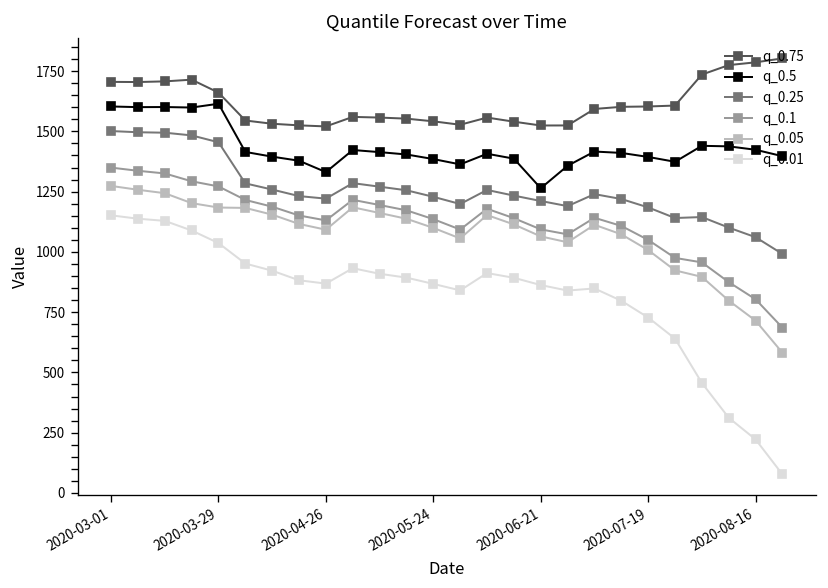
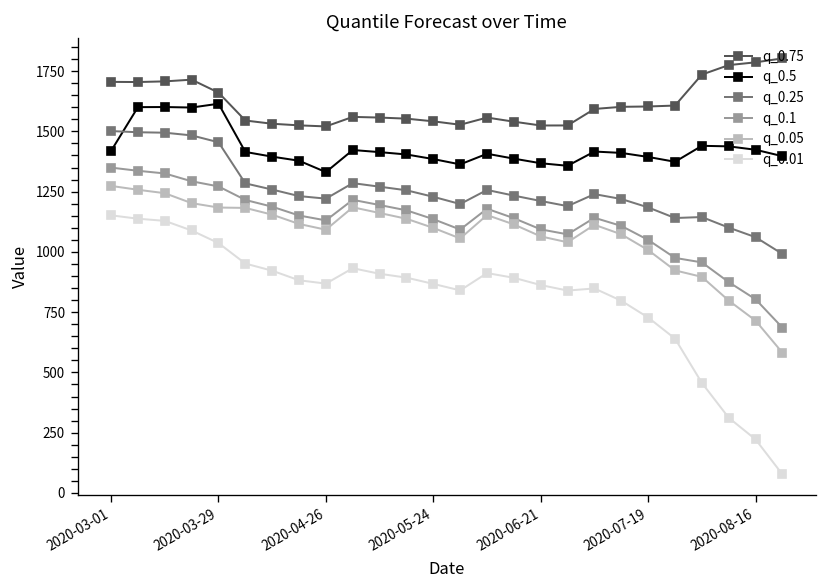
  {
    "q_0.5": {
-     "2020-03-01": 1600,
+     "2020-03-01": 1420,
      "2020-03-29": 1610,
      "2020-04-26": 1330,
      "2020-05-24": 1390,
-     "2020-06-21": 1260,
+     "2020-06-21": 1370,
      "2020-07-19": 1390,
      "2020-08-16": 1420
    }
  }
